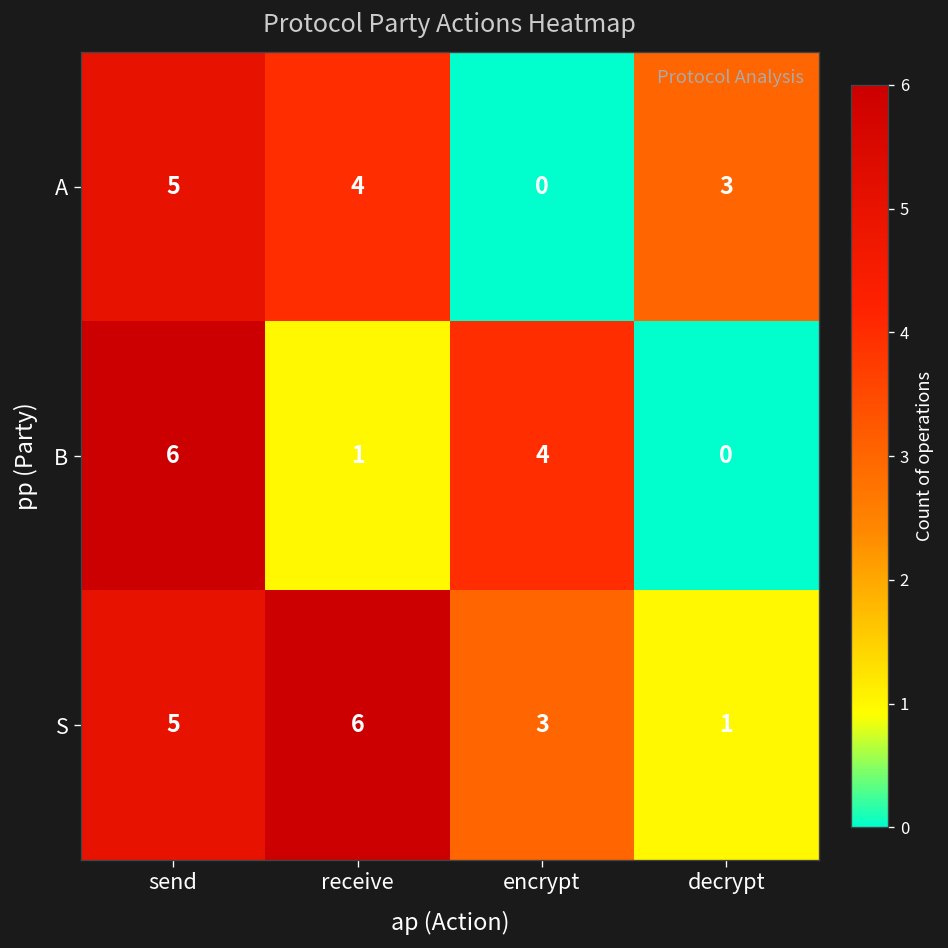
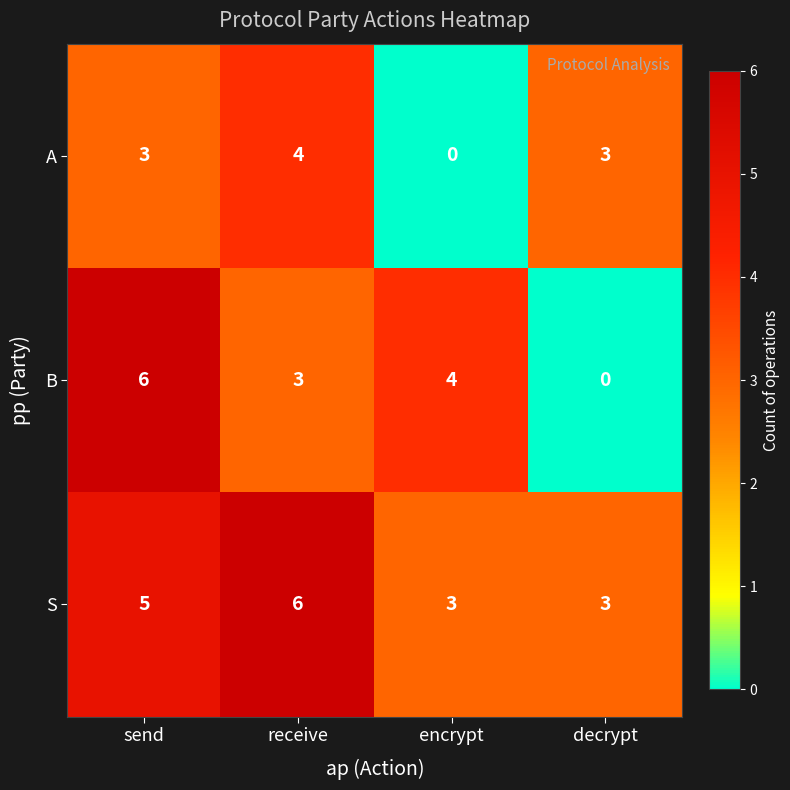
  {
    "A": {
-     "send": 5,
+     "send": 3,
      "receive": 4,
      "encrypt": 0
    },
    "B": {
      "send": 6,
-     "receive": 1,
+     "receive": 3,
      "encrypt": 4,
      "decrypt": 0
    },
    "S": {
      "send": 5,
      "receive": 6,
      "encrypt": 3,
-     "decrypt": 1
+     "decrypt": 3
    }
  }
